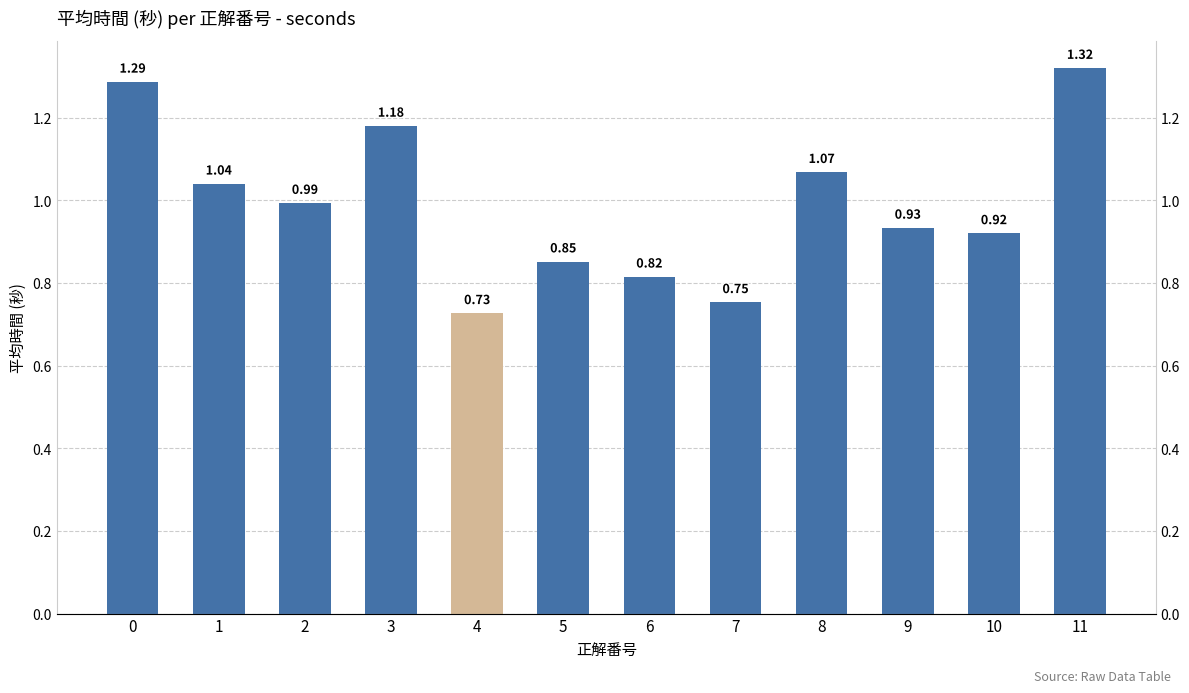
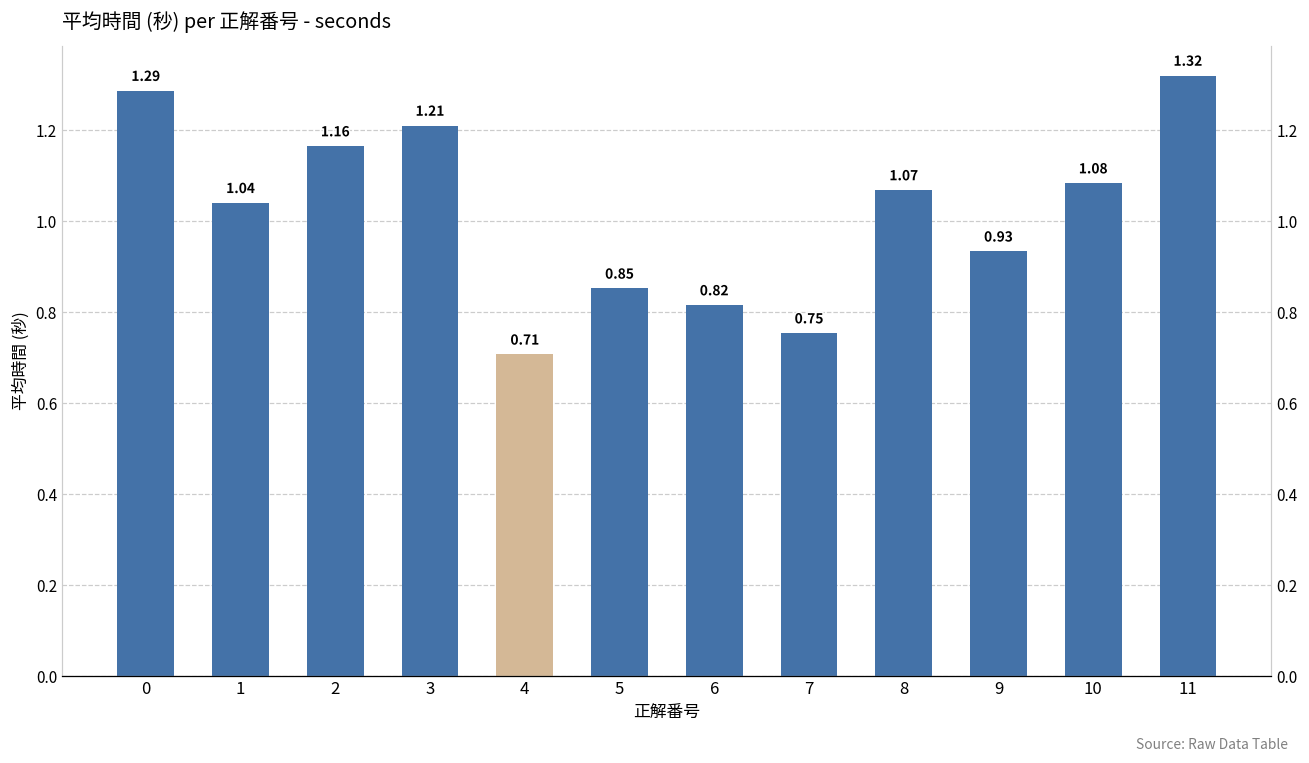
  {
    "0": 1.29,
    "1": 1.04,
-   "2": 0.99,
-   "3": 1.18,
-   "4": 0.73,
+   "2": 1.16,
+   "3": 1.21,
+   "4": 0.71,
    "5": 0.85,
    "6": 0.82,
    "7": 0.75,
    "8": 1.07,
    "9": 0.93,
-   "10": 0.92,
+   "10": 1.08,
    "11": 1.32
  }
